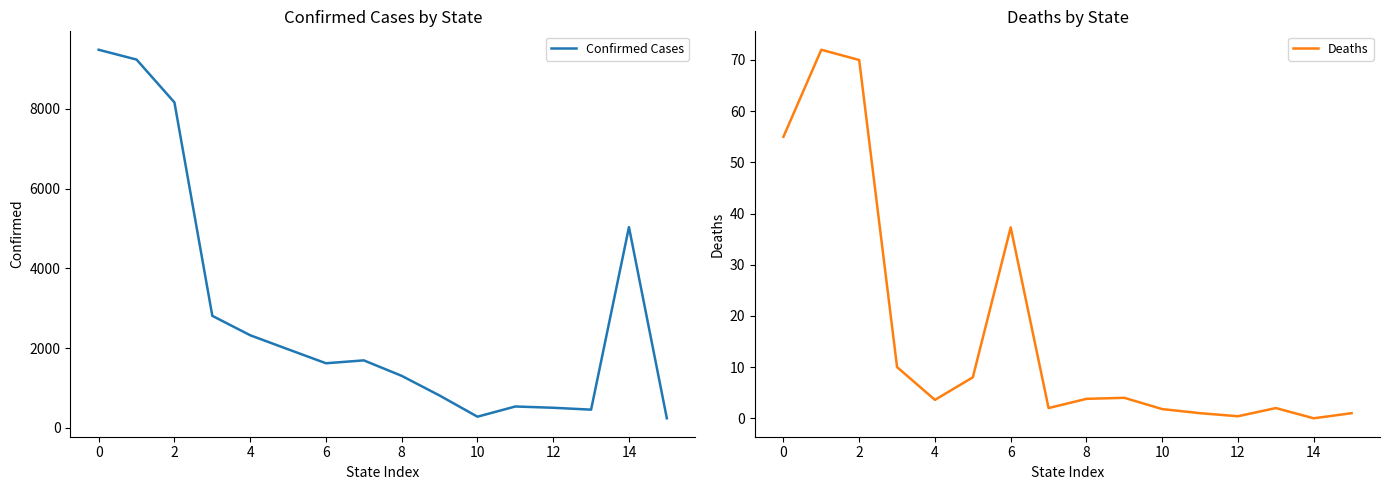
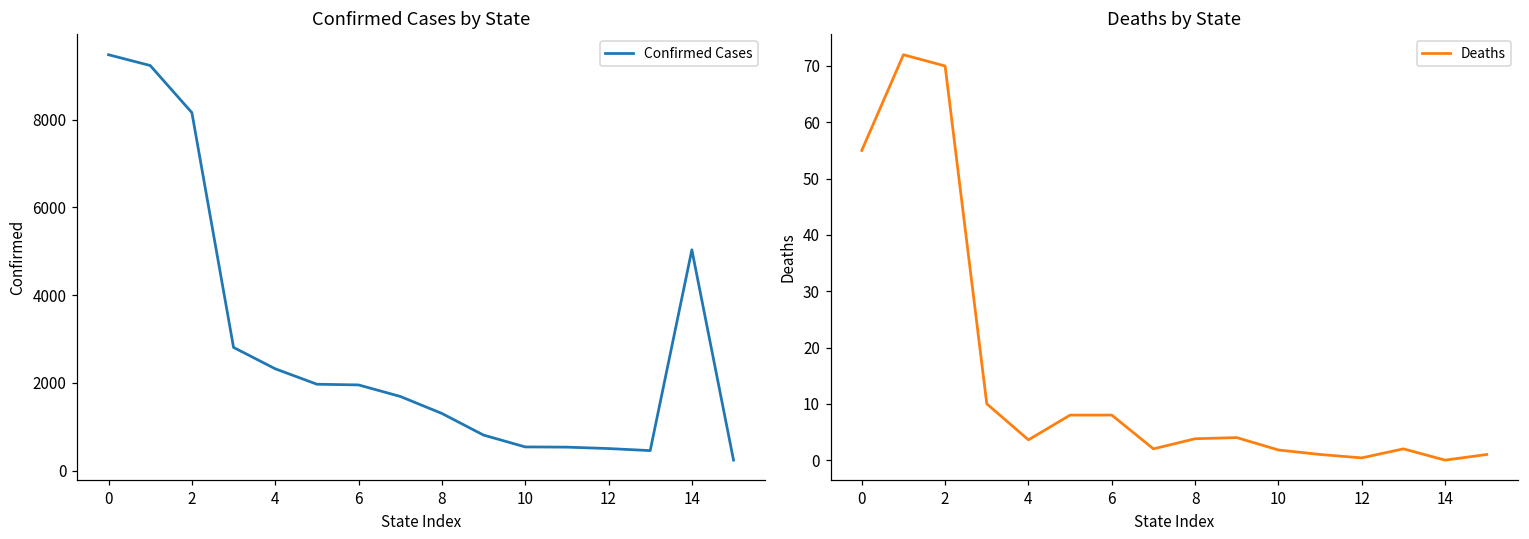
  {
    "Confirmed Cases by State": {
      "0": 9500,
      "2": 8200,
      "4": 2300,
-     "6": 1600,
+     "6": 2000,
      "8": 1300,
-     "10": 300,
+     "10": 500,
      "12": 500,
      "14": 5000
    },
    "Deaths by State": {
      "0": 55,
      "2": 70,
      "4": 4,
-     "6": 37,
+     "6": 8,
      "8": 4,
      "10": 2,
      "12": 0,
      "14": 0
    }
  }
